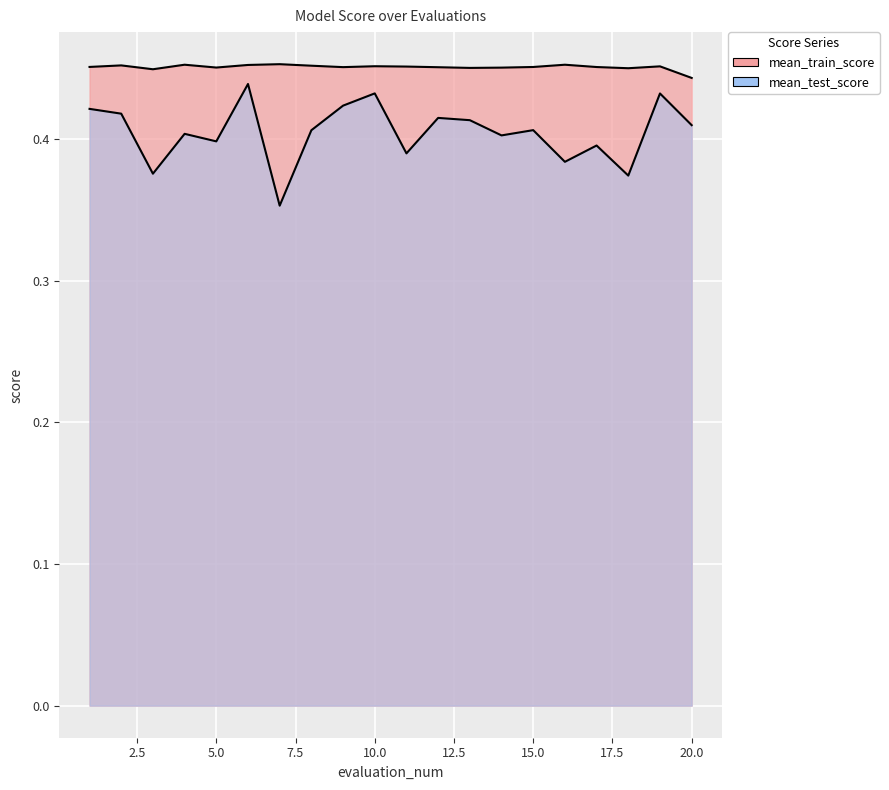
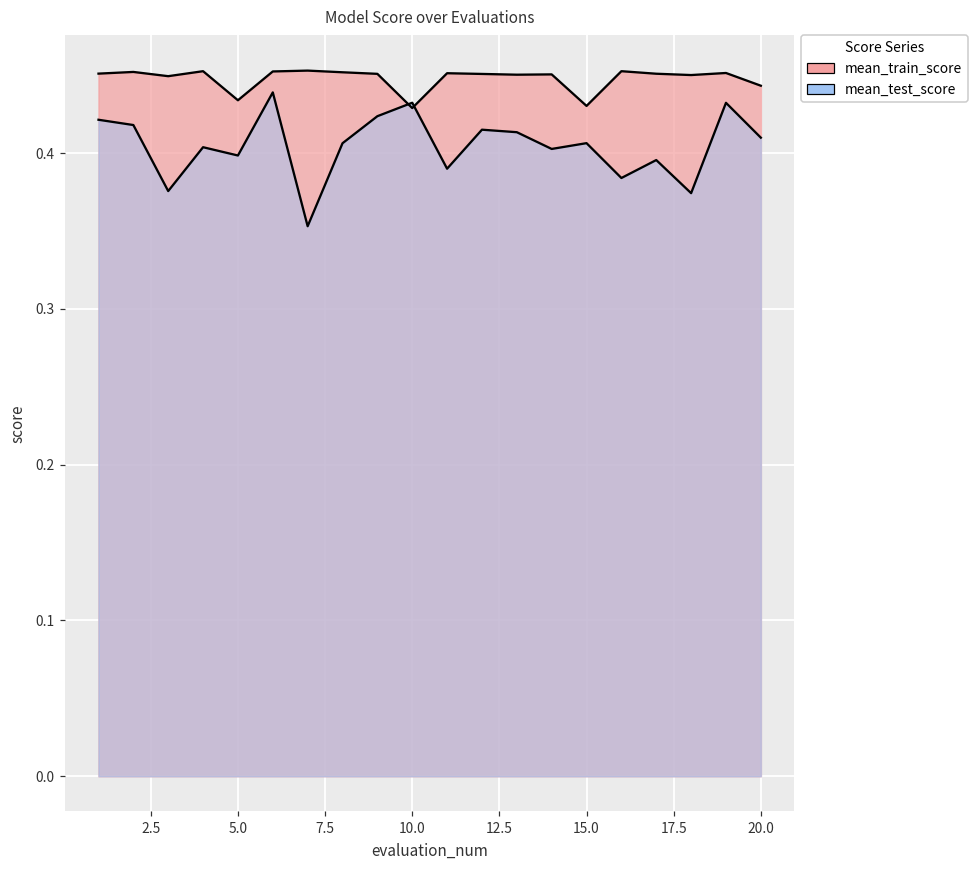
  {
    "mean_train_score": {
-     "5.0": 0.451,
-     "10.0": 0.452,
-     "15.0": 0.451,
+     "5.0": 0.434,
+     "10.0": 0.429,
+     "15.0": 0.430,
      "20.0": 0.443
    },
    "mean_test_score": {
      "5.0": 0.398,
      "10.0": 0.432,
      "15.0": 0.406,
      "20.0": 0.410
    }
  }
